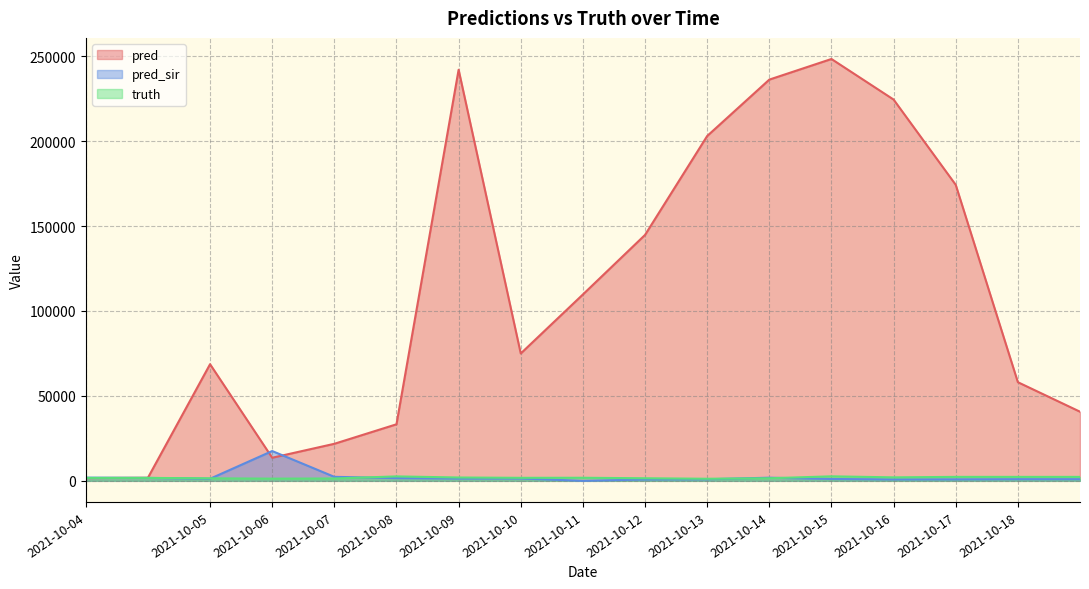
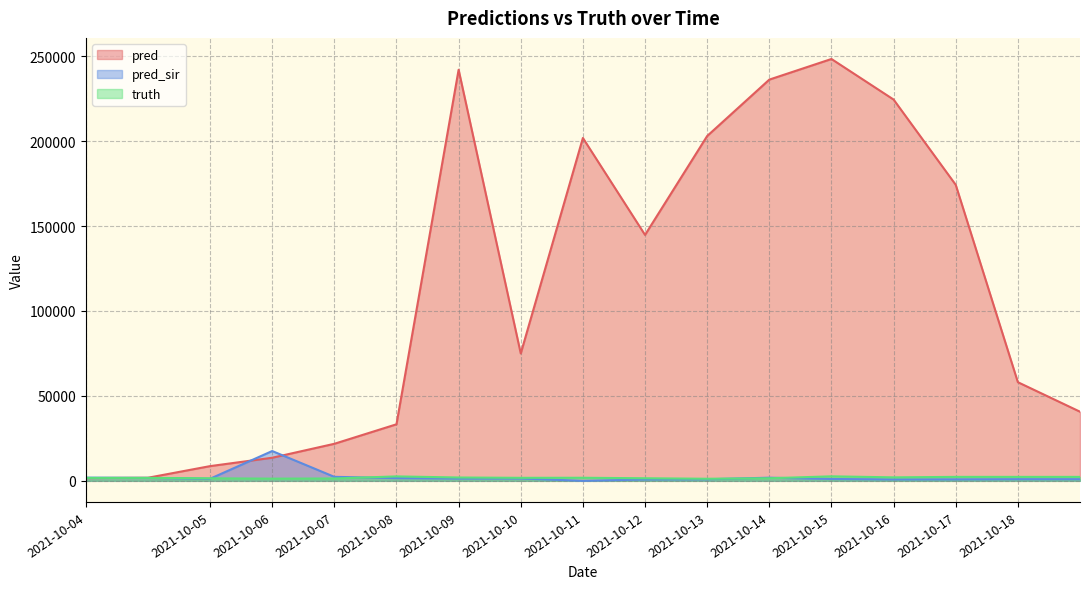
  {
    "pred": {
-     "2021-10-05": 69000,
+     "2021-10-05": 9000,
      "2021-10-06": 14000,
      "2021-10-07": 22000,
      "2021-10-08": 33000,
      "2021-10-09": 242000,
      "2021-10-10": 75000,
-     "2021-10-11": 110000,
+     "2021-10-11": 202000,
      "2021-10-12": 145000,
      "2021-10-13": 203000,
      "2021-10-14": 236000,
      "2021-10-15": 248000,
      "2021-10-16": 224000,
      "2021-10-17": 174000
    },
    "pred_sir": {
      "2021-10-06": 18000,
      "2021-10-11": 0,
      "2021-10-15": 1000
    },
    "truth": {
      "2021-10-06": 1000,
      "2021-10-11": 2000,
      "2021-10-15": 3000
    }
  }
